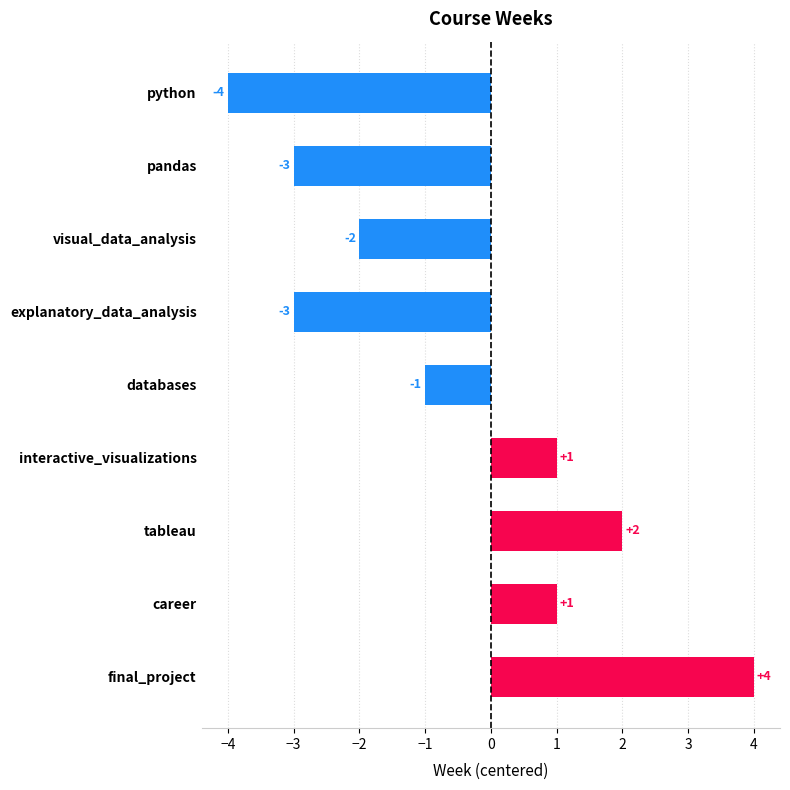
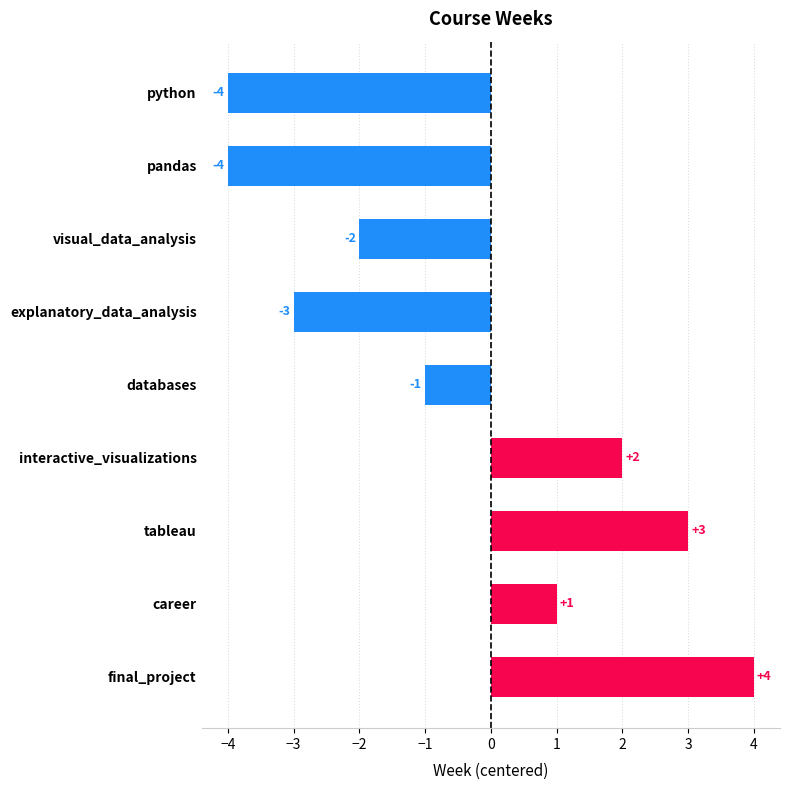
  {
    "python": "-4",
-   "pandas": "-3",
+   "pandas": "-4",
    "visual_data_analysis": "-2",
    "explanatory_data_analysis": "-3",
    "databases": "-1",
-   "interactive_visualizations": "+1",
-   "tableau": "+2",
+   "interactive_visualizations": "+2",
+   "tableau": "+3",
    "career": "+1",
    "final_project": "+4"
  }
